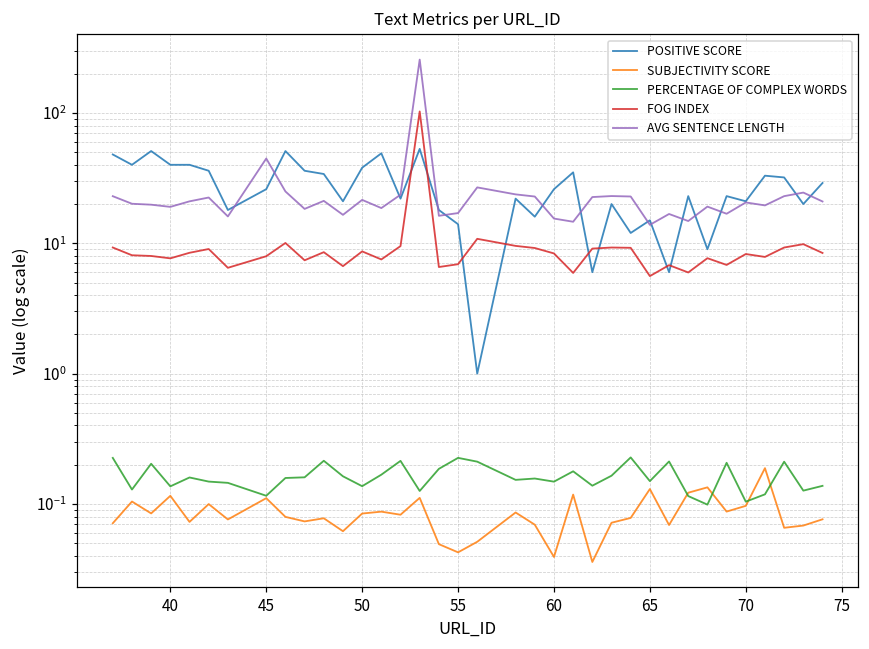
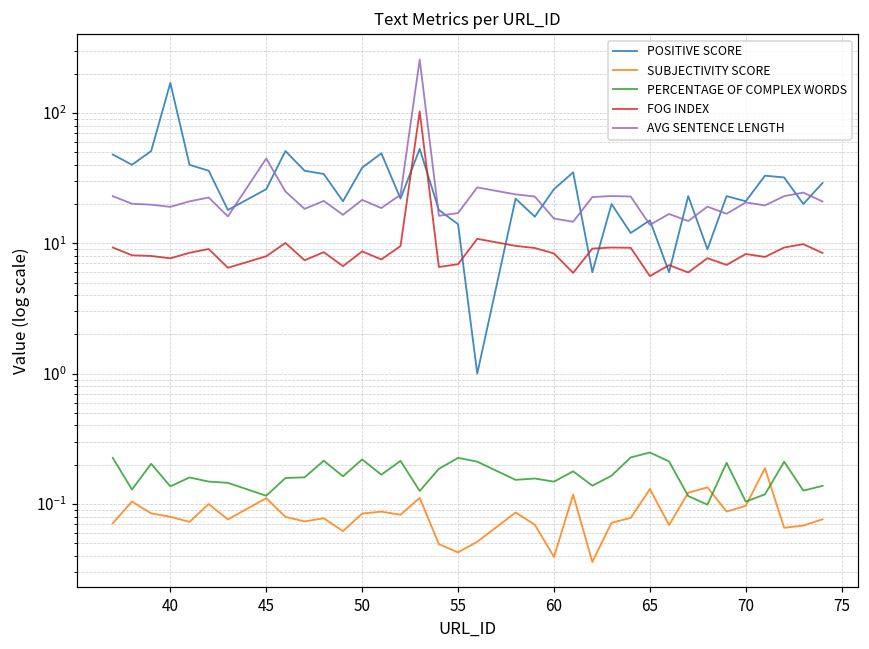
  {
    "POSITIVE SCORE": {
-     "40": 40,
+     "40": 170,
      "45": 26,
      "50": 38,
      "55": 14,
      "60": 26,
      "65": 15
    },
    "SUBJECTIVITY SCORE": {
-     "40": 0.12,
+     "40": 0.08,
      "50": 0.08,
      "55": 0.043,
      "60": 0.04,
      "65": 0.13,
      "70": 0.10
    },
    "PERCENTAGE OF COMPLEX WORDS": {
      "40": 0.14,
-     "50": 0.14,
+     "50": 0.22,
      "55": 0.23,
      "60": 0.15,
-     "65": 0.15,
+     "65": 0.25,
      "70": 0.10
    },
    "FOG INDEX": {
      "40": 8,
      "45": 8,
      "50": 9,
      "55": 7,
      "60": 8,
      "65": 6,
      "70": 8
    },
    "AVG SENTENCE LENGTH": {
      "40": 19,
      "45": 45,
      "50": 22,
      "55": 17,
      "60": 15,
      "65": 14
    }
  }
